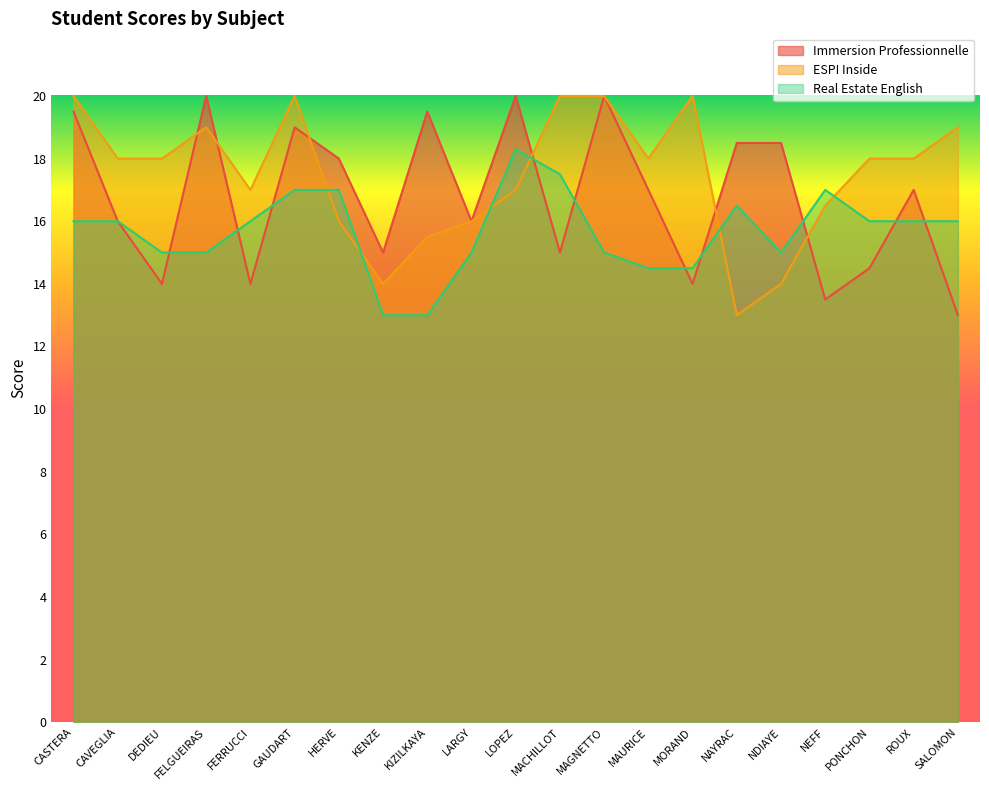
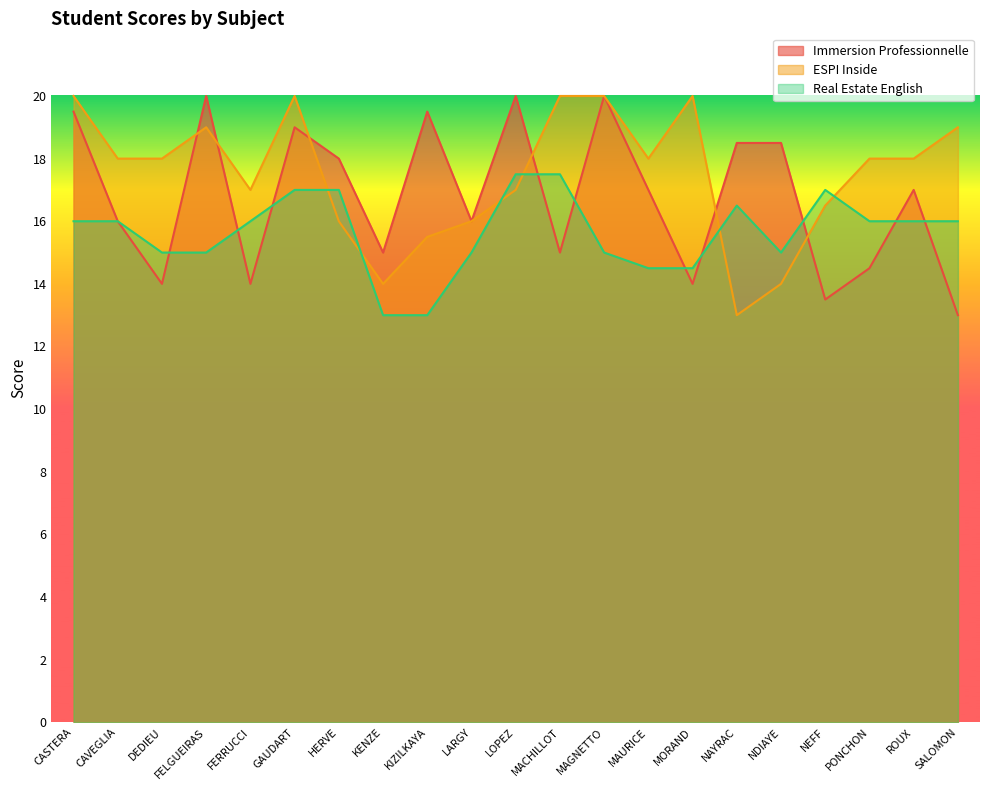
  {
    "Immersion Professionnelle": {
      "CASTERA": 19.5,
      "DEDIEU": 14.0,
      "FELGUEIRAS": 20.0,
      "FERRUCCI": 14.0,
      "GAUDART": 19.0,
      "HERVE": 18.0,
      "KENZE": 15.0,
      "KIZILKAYA": 19.5,
      "LOPEZ": 20.0,
      "MACHILLOT": 15.0,
      "MAURICE": 17.0,
      "MORAND": 14.0,
      "NAYRAC": 18.5,
      "NDIAYE": 18.5,
      "NEFF": 13.5,
      "PONCHON": 14.5,
      "ROUX": 17.0,
      "SALOMON": 13.0
    },
    "ESPI Inside": {
      "CASTERA": 20.0,
      "CAVEGLIA": 18.0,
      "DEDIEU": 18.0,
      "FELGUEIRAS": 19.0,
      "FERRUCCI": 17.0,
      "GAUDART": 20.0,
      "HERVE": 16.0,
      "KENZE": 14.0,
      "KIZILKAYA": 15.5,
      "LOPEZ": 17.0,
      "MACHILLOT": 20.0,
      "MAURICE": 18.0,
      "MORAND": 20.0,
      "NAYRAC": 13.0,
      "NDIAYE": 14.0,
      "NEFF": 16.5,
      "PONCHON": 18.0,
      "ROUX": 18.0,
      "SALOMON": 19.0
    },
    "Real Estate English": {
      "CASTERA": 16.0,
      "DEDIEU": 15.0,
      "FELGUEIRAS": 15.0,
      "FERRUCCI": 16.0,
      "GAUDART": 17.0,
      "HERVE": 17.0,
      "KENZE": 13.0,
      "KIZILKAYA": 13.0,
      "LARGY": 15.0,
-     "LOPEZ": 18.3,
+     "LOPEZ": 17.5,
      "MACHILLOT": 17.5,
      "MAGNETTO": 15.0,
      "MAURICE": 14.5,
      "MORAND": 14.5,
      "NAYRAC": 16.5,
      "NDIAYE": 15.0,
      "NEFF": 17.0,
      "PONCHON": 16.0,
      "ROUX": 16.0,
      "SALOMON": 16.0
    }
  }
